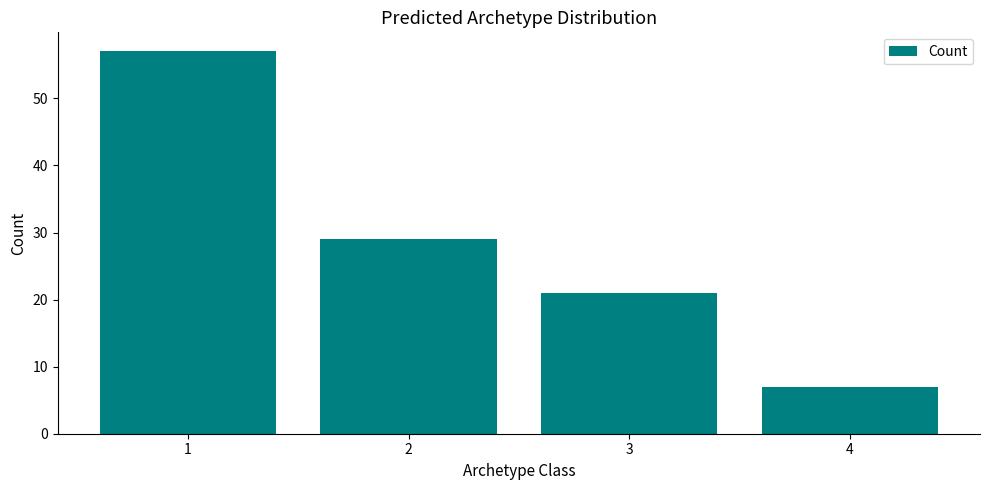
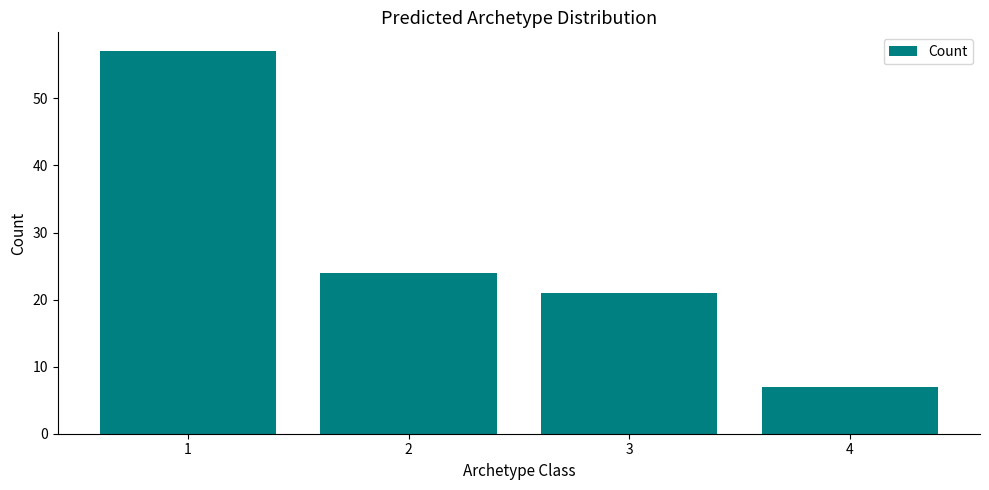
  {
    "1": 57,
-   "2": 29,
+   "2": 24,
    "3": 21,
    "4": 7
  }
